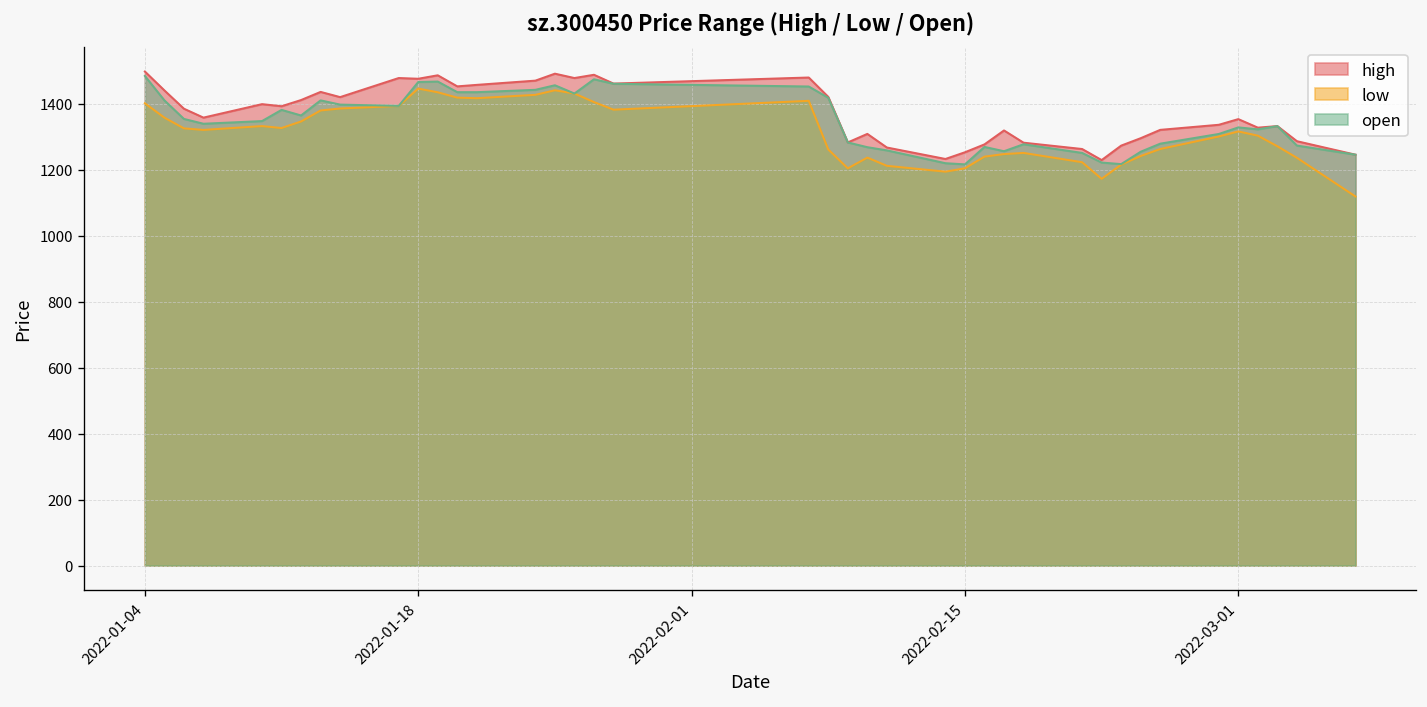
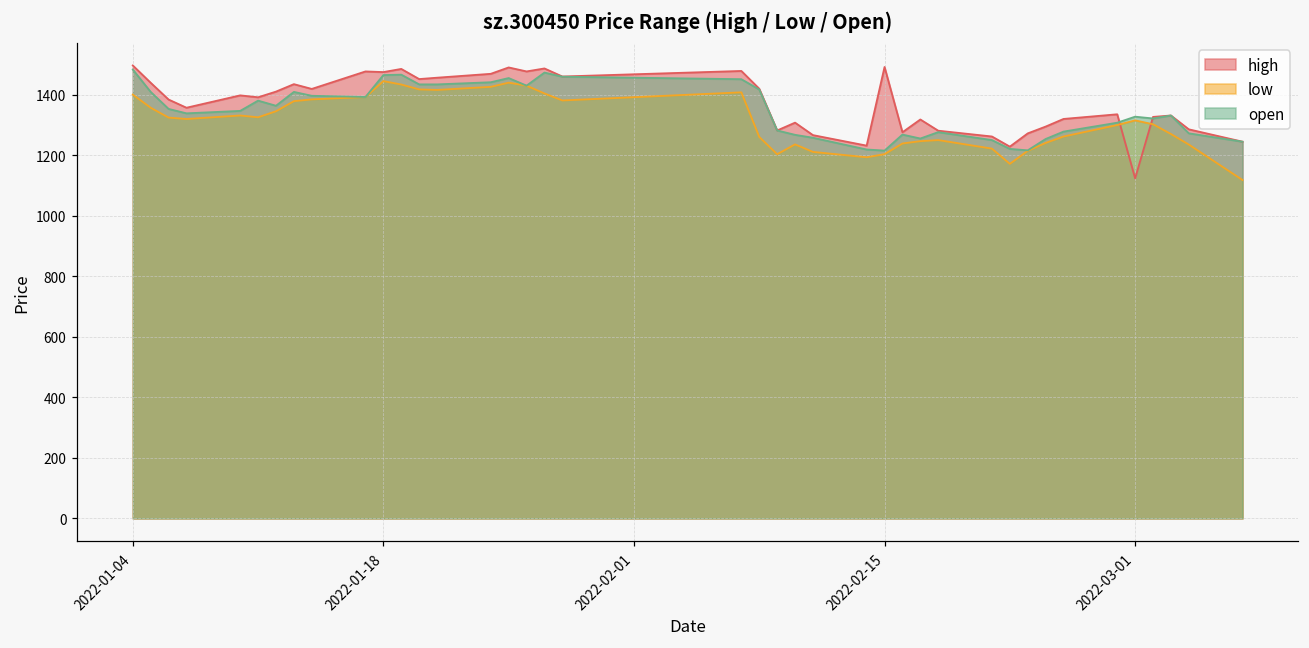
  {
    "high": {
      "2022-01-04": 1500,
      "2022-01-18": 1480,
-     "2022-02-15": 1250,
-     "2022-03-01": 1350
+     "2022-02-15": 1490,
+     "2022-03-01": 1120
    },
    "low": {
      "2022-01-04": 1400,
      "2022-01-18": 1450,
      "2022-02-15": 1200,
      "2022-03-01": 1320
    },
    "open": {
      "2022-01-04": 1480,
      "2022-01-18": 1470,
      "2022-02-15": 1220,
      "2022-03-01": 1330
    }
  }
